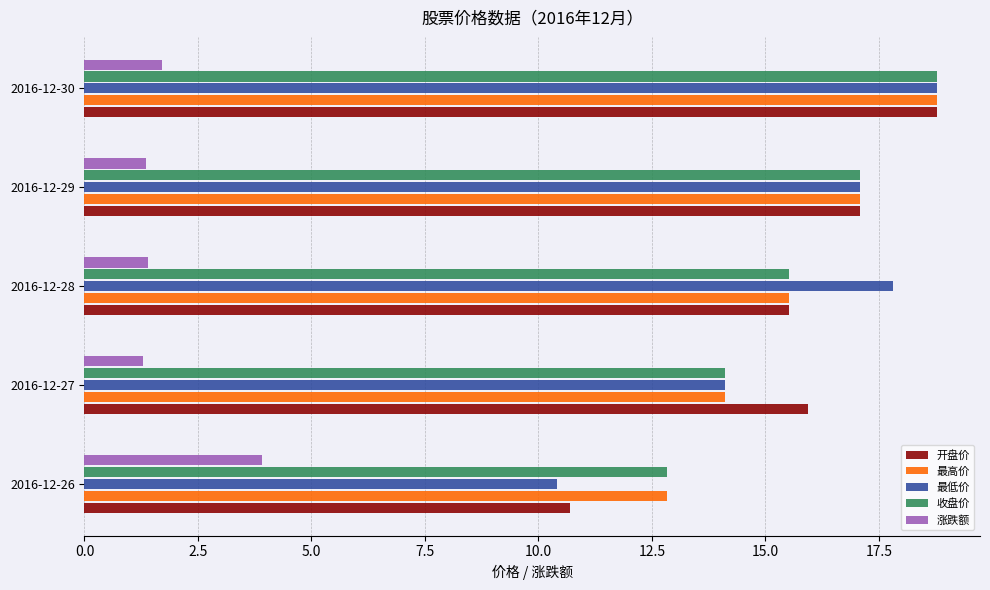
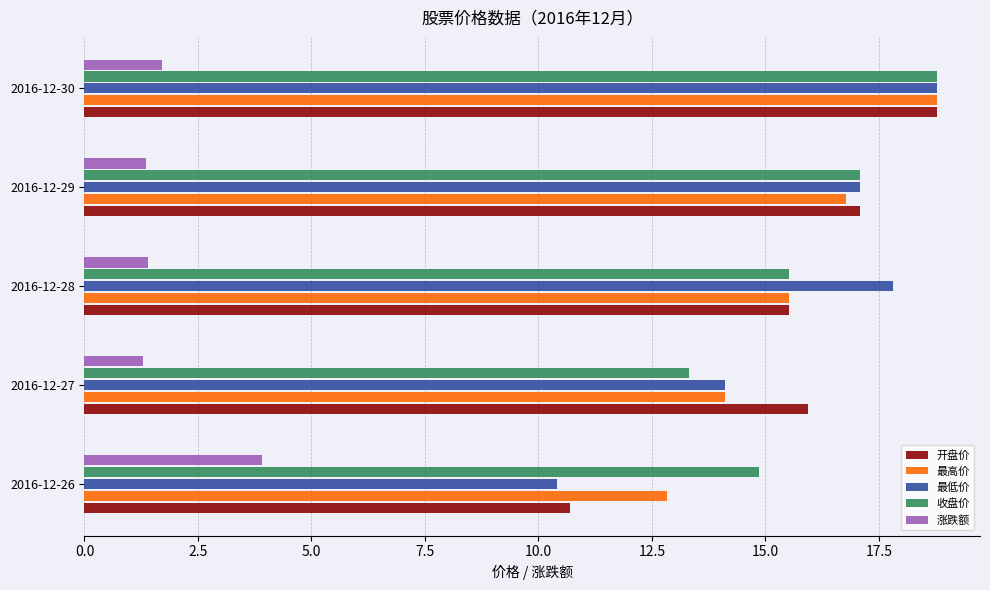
  {
    "开盘价": {
      "2016-12-30": 18.8,
      "2016-12-29": 17.1,
      "2016-12-28": 15.5,
      "2016-12-27": 16.0,
      "2016-12-26": 10.7
    },
    "最高价": {
      "2016-12-30": 18.8,
-     "2016-12-29": 17.1,
+     "2016-12-29": 16.8,
      "2016-12-28": 15.5,
      "2016-12-27": 14.1,
      "2016-12-26": 12.8
    },
    "最低价": {
      "2016-12-30": 18.8,
      "2016-12-29": 17.1,
      "2016-12-28": 17.8,
      "2016-12-27": 14.1,
      "2016-12-26": 10.4
    },
    "收盘价": {
      "2016-12-30": 18.8,
      "2016-12-29": 17.1,
      "2016-12-28": 15.5,
-     "2016-12-27": 14.1,
-     "2016-12-26": 12.8
+     "2016-12-27": 13.3,
+     "2016-12-26": 14.9
    },
    "涨跌额": {
      "2016-12-30": 1.7,
      "2016-12-29": 1.4,
      "2016-12-28": 1.4,
      "2016-12-27": 1.3,
      "2016-12-26": 3.9
    }
  }
